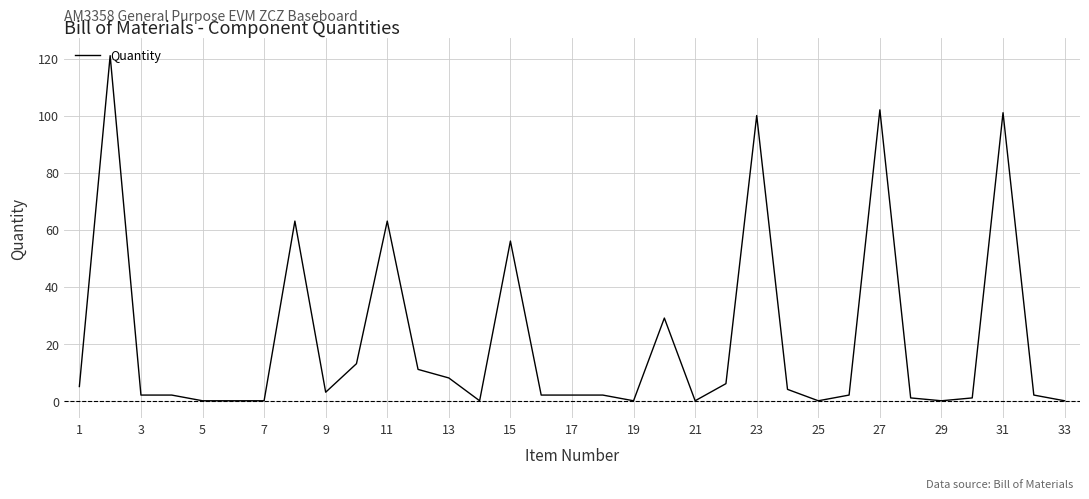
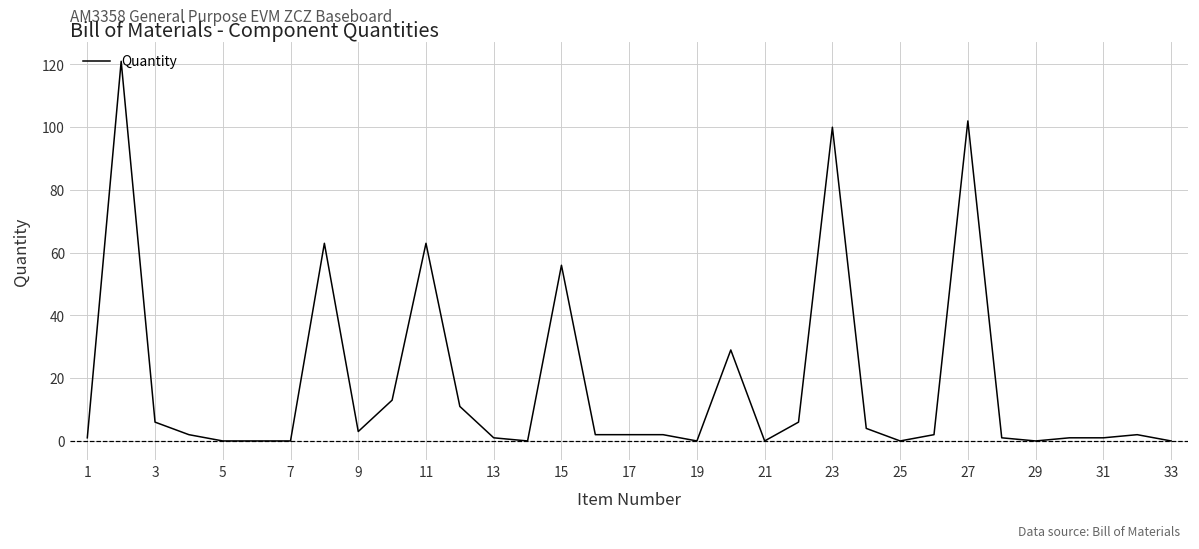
  {
-   "1": 5,
-   "3": 2,
+   "1": 1,
+   "3": 6,
    "5": 0,
    "7": 0,
    "9": 3,
    "11": 63,
-   "13": 8,
+   "13": 1,
    "15": 56,
    "17": 2,
    "19": 0,
    "21": 0,
    "23": 100,
    "25": 0,
    "27": 102,
    "29": 0,
-   "31": 101,
+   "31": 1,
    "33": 0
  }
